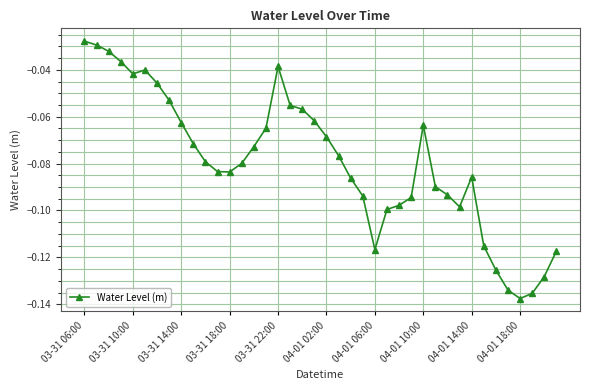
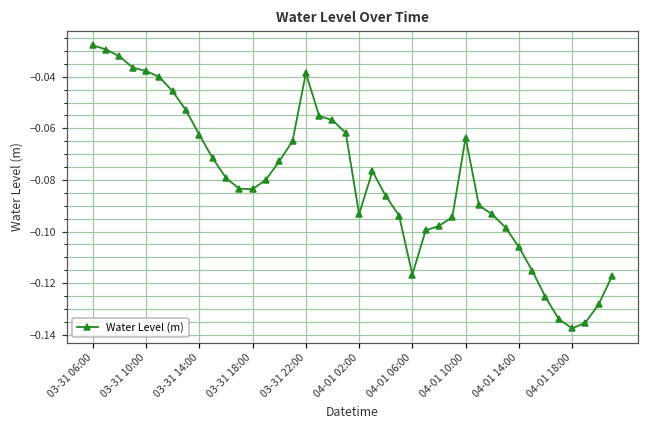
  {
    "03-31 06:00": -0.028,
-   "03-31 10:00": -0.042,
+   "03-31 10:00": -0.038,
    "03-31 14:00": -0.062,
    "03-31 18:00": -0.084,
    "03-31 22:00": -0.039,
-   "04-01 02:00": -0.069,
+   "04-01 02:00": -0.093,
    "04-01 06:00": -0.117,
    "04-01 10:00": -0.064,
-   "04-01 14:00": -0.086,
+   "04-01 14:00": -0.106,
    "04-01 18:00": -0.138
  }
